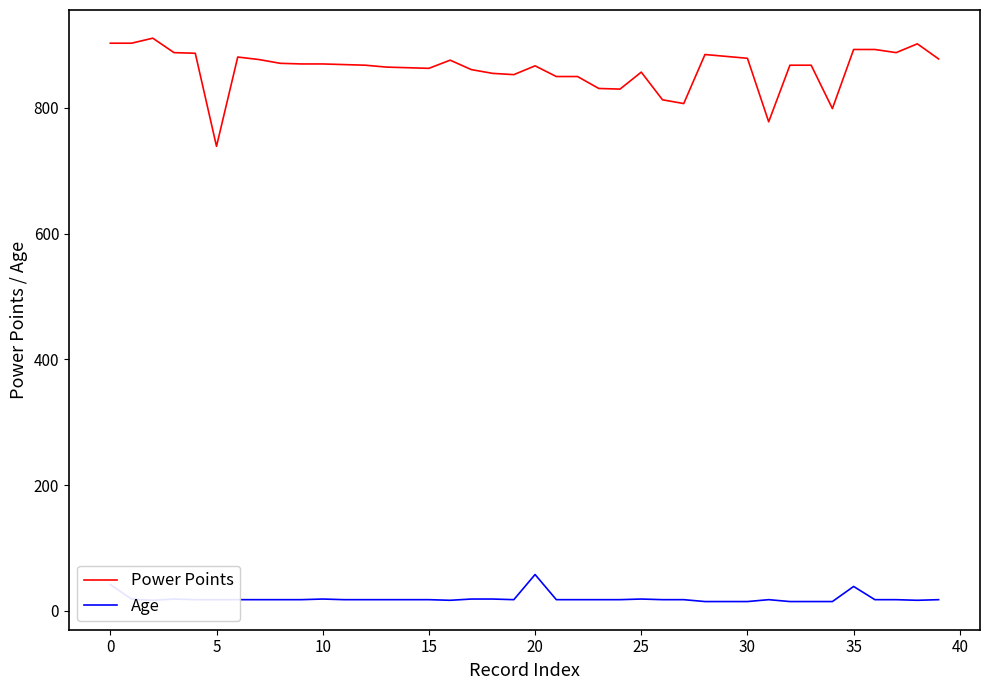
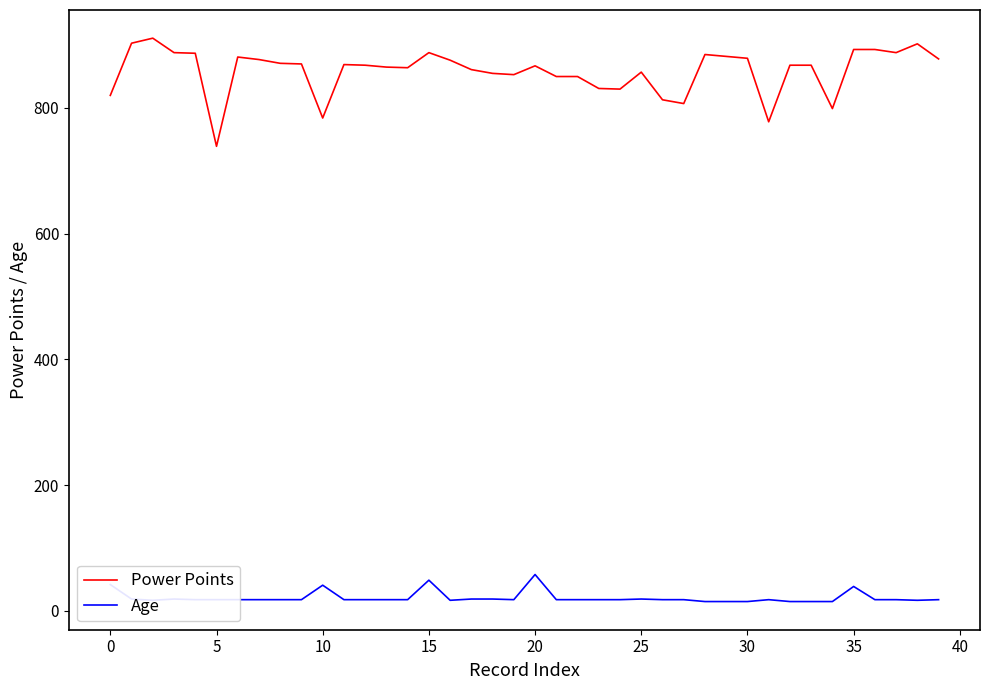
  {
    "Power Points": {
-     "0": 900,
+     "0": 820,
      "5": 740,
-     "10": 870,
-     "15": 860,
+     "10": 780,
+     "15": 890,
      "20": 870,
      "25": 860,
      "30": 880,
      "35": 890
    },
    "Age": {
-     "10": 20,
-     "15": 20,
+     "10": 40,
+     "15": 50,
      "20": 60,
      "25": 20,
      "30": 20,
      "35": 40
    }
  }
